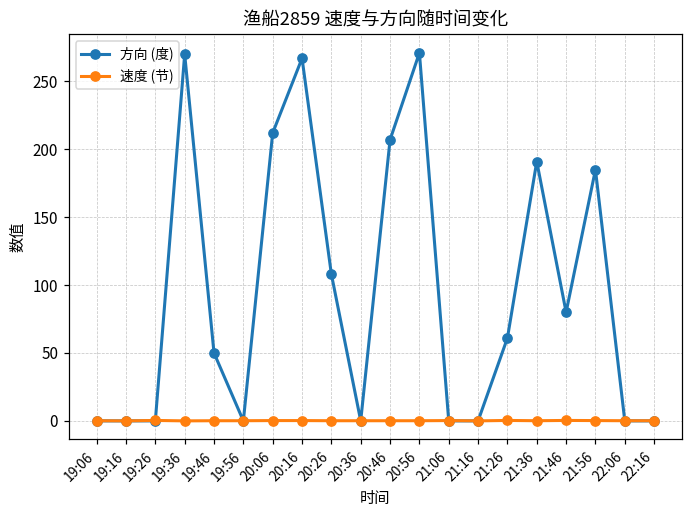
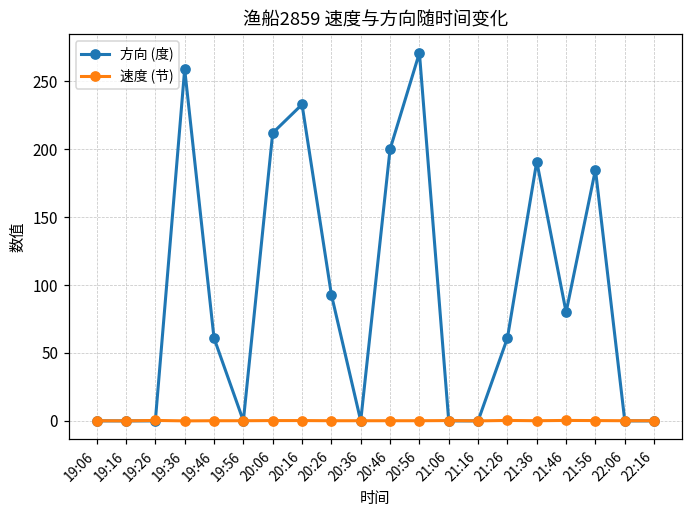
  {
    "方向 (度)": {
-     "19:36": 270,
-     "19:46": 50,
+     "19:36": 259,
+     "19:46": 61,
      "20:06": 212,
-     "20:16": 267,
-     "20:26": 108,
-     "20:46": 207,
+     "20:16": 233,
+     "20:26": 93,
+     "20:46": 200,
      "20:56": 271,
      "21:26": 61,
      "21:36": 191,
      "21:46": 80,
      "21:56": 185
    },
    "速度 (节)": {
      "19:36": 0,
      "19:46": 0,
      "20:06": 0,
      "20:16": 0,
      "20:26": 0,
      "20:46": 0,
      "20:56": 0,
      "21:26": 0,
      "21:36": 0,
      "21:46": 0,
      "21:56": 0
    }
  }
